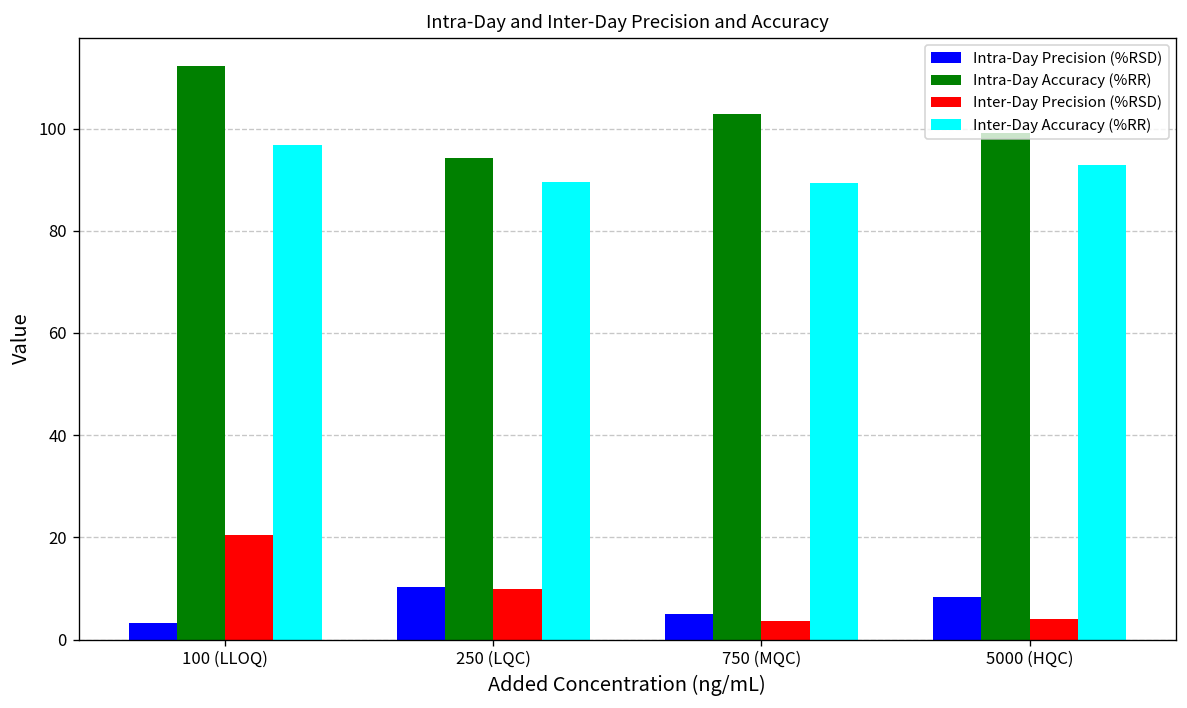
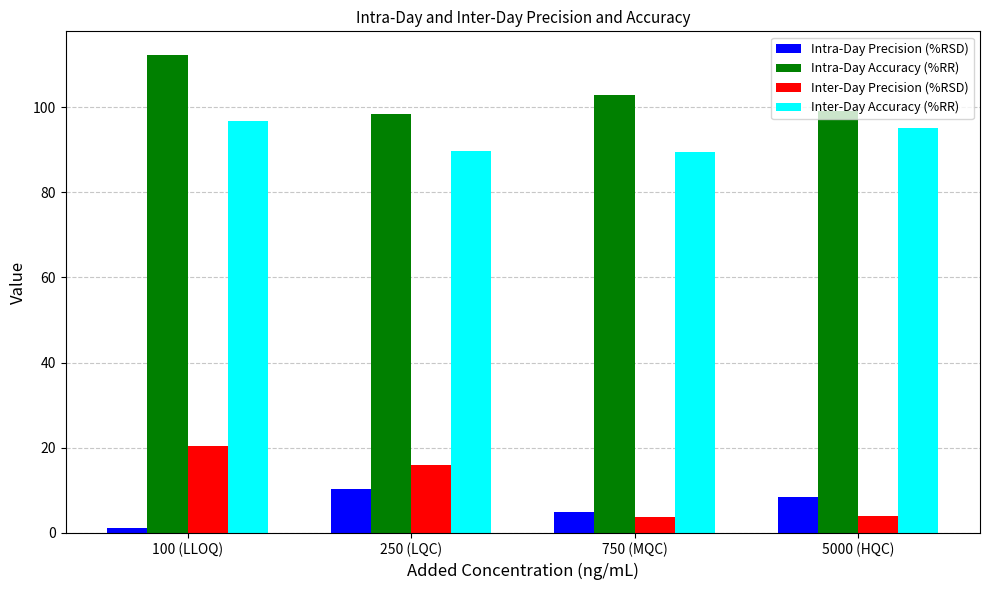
  {
    "Intra-Day Precision (%RSD)": {
-     "100 (LLOQ)": 3,
+     "100 (LLOQ)": 1,
      "250 (LQC)": 10,
      "750 (MQC)": 5,
      "5000 (HQC)": 8
    },
    "Intra-Day Accuracy (%RR)": {
      "100 (LLOQ)": 112,
-     "250 (LQC)": 94,
+     "250 (LQC)": 99,
      "750 (MQC)": 103
    },
    "Inter-Day Precision (%RSD)": {
      "100 (LLOQ)": 21,
-     "250 (LQC)": 10,
+     "250 (LQC)": 16,
      "750 (MQC)": 4,
      "5000 (HQC)": 4
    },
    "Inter-Day Accuracy (%RR)": {
      "100 (LLOQ)": 97,
      "250 (LQC)": 90,
      "750 (MQC)": 89,
-     "5000 (HQC)": 93
+     "5000 (HQC)": 95
    }
  }
